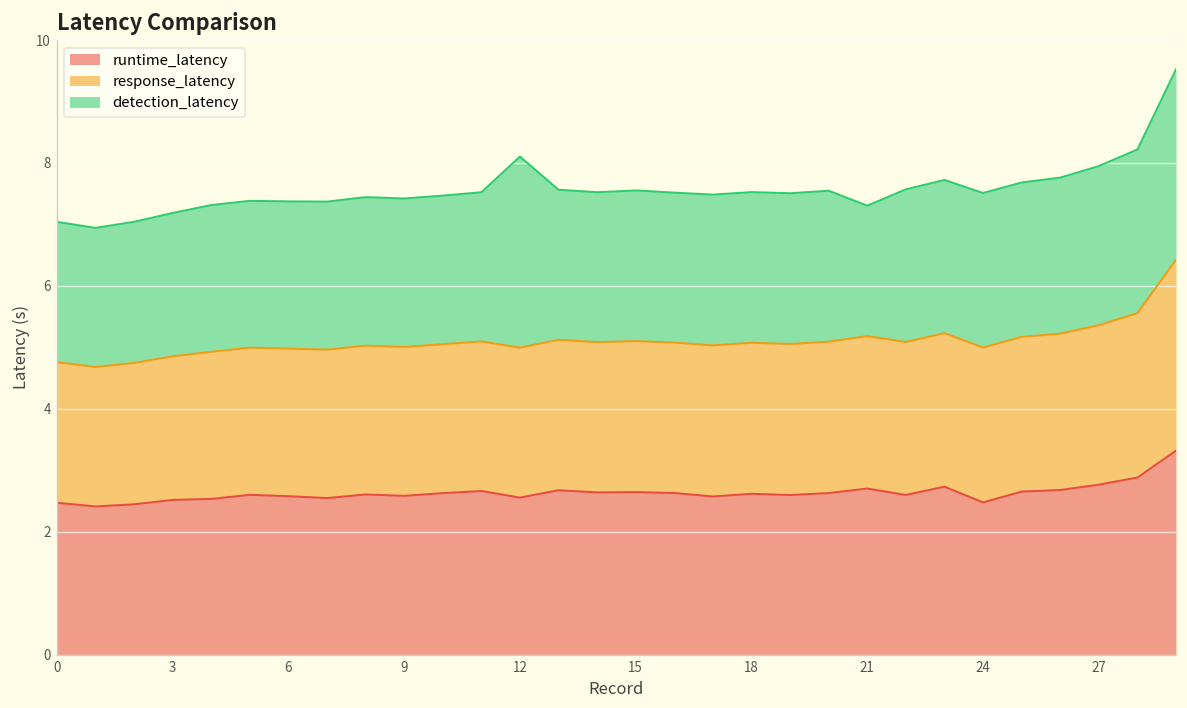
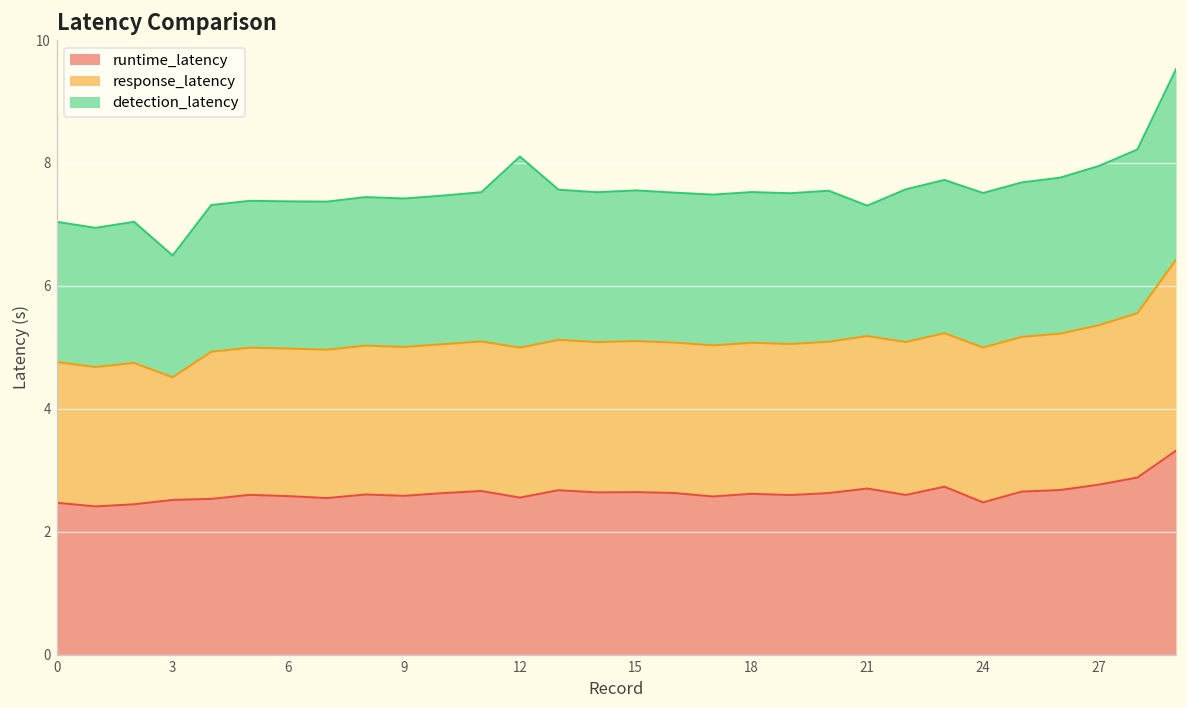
  {
    "runtime_latency": {
      "0": 2.5,
      "3": 2.5,
      "6": 2.6,
      "9": 2.6,
      "12": 2.6,
      "15": 2.6,
      "18": 2.6,
      "21": 2.7,
      "24": 2.5,
      "27": 2.8
    },
    "response_latency": {
      "0": 2.3,
-     "3": 2.3,
+     "3": 2.0,
      "6": 2.4,
      "9": 2.4,
      "12": 2.4,
      "15": 2.5,
      "18": 2.5,
      "21": 2.5,
      "24": 2.5,
      "27": 2.6
    },
    "detection_latency": {
      "0": 2.3,
-     "3": 2.3,
+     "3": 2.0,
      "6": 2.4,
      "9": 2.4,
      "12": 3.1,
      "15": 2.5,
      "18": 2.5,
      "21": 2.1,
      "24": 2.5,
      "27": 2.6
    }
  }
